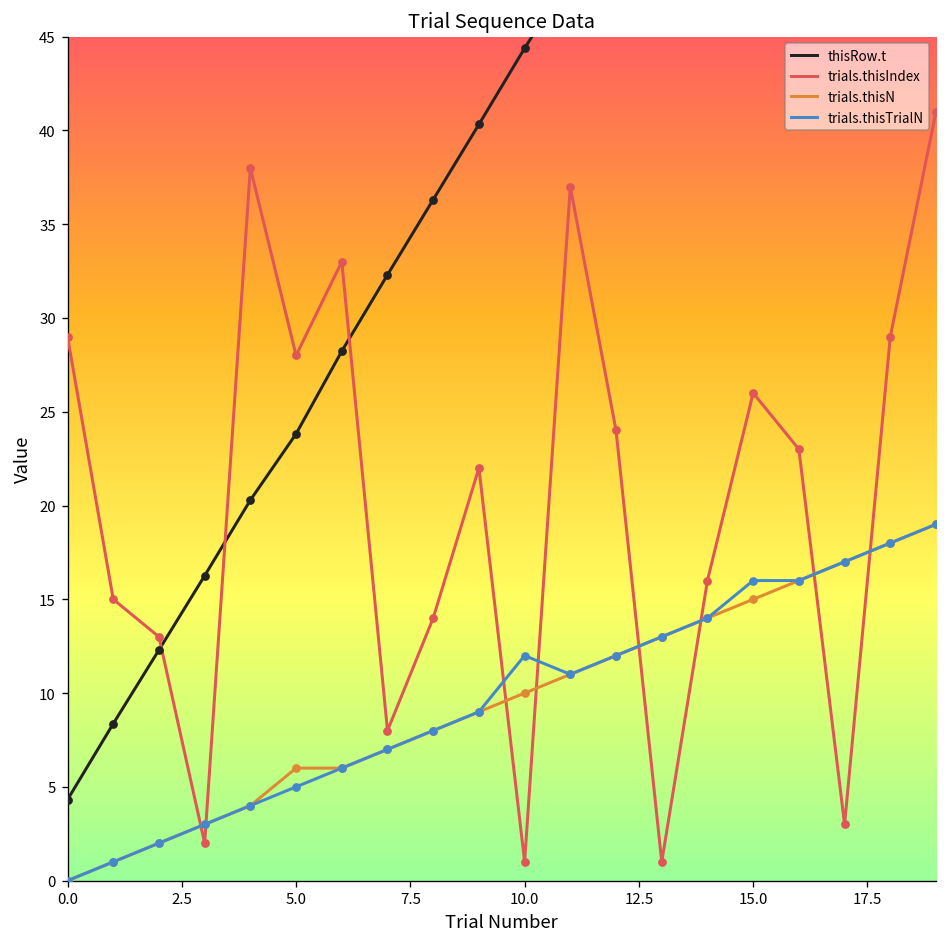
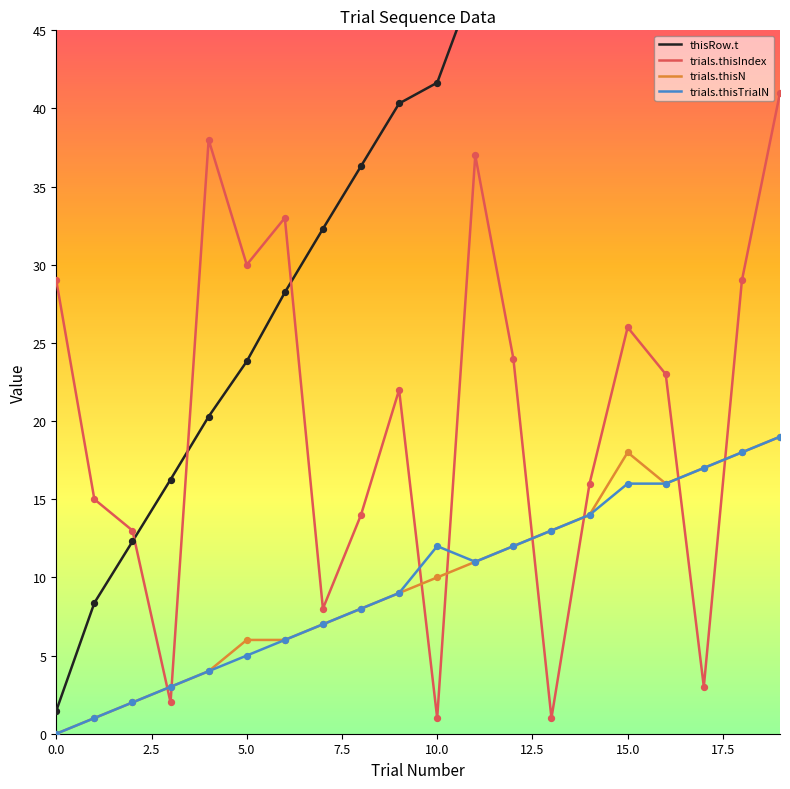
  {
    "thisRow.t": {
-     "0.0": 4.3,
+     "0.0": 1.5,
      "5.0": 23.8,
-     "10.0": 44.4
+     "10.0": 41.7
    },
    "trials.thisIndex": {
      "0.0": 29,
-     "5.0": 28,
+     "5.0": 30,
      "10.0": 1,
      "15.0": 26
    },
    "trials.thisN": {
      "5.0": 6,
      "10.0": 10,
-     "15.0": 15
+     "15.0": 18
    },
    "trials.thisTrialN": {
      "5.0": 5.0,
      "10.0": 12.0,
      "15.0": 16.0
    }
  }
